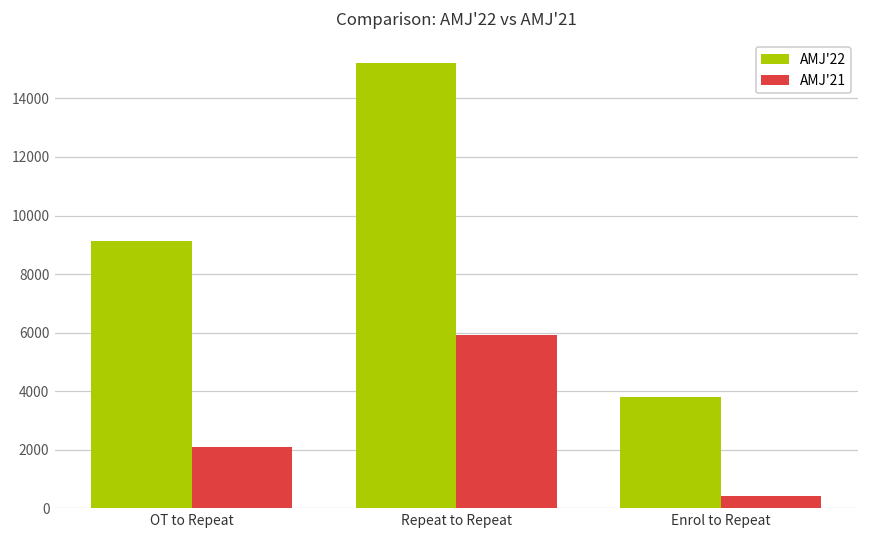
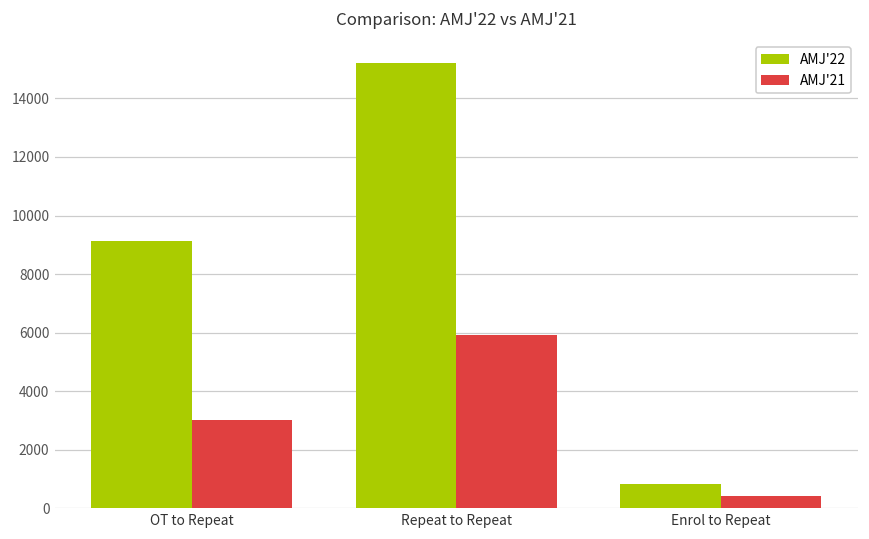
  {
    "AMJ'22": {
      "OT to Repeat": 9100,
      "Repeat to Repeat": 15200,
-     "Enrol to Repeat": 3800
+     "Enrol to Repeat": 800
    },
    "AMJ'21": {
-     "OT to Repeat": 2100,
+     "OT to Repeat": 3000,
      "Repeat to Repeat": 5900,
      "Enrol to Repeat": 400
    }
  }
